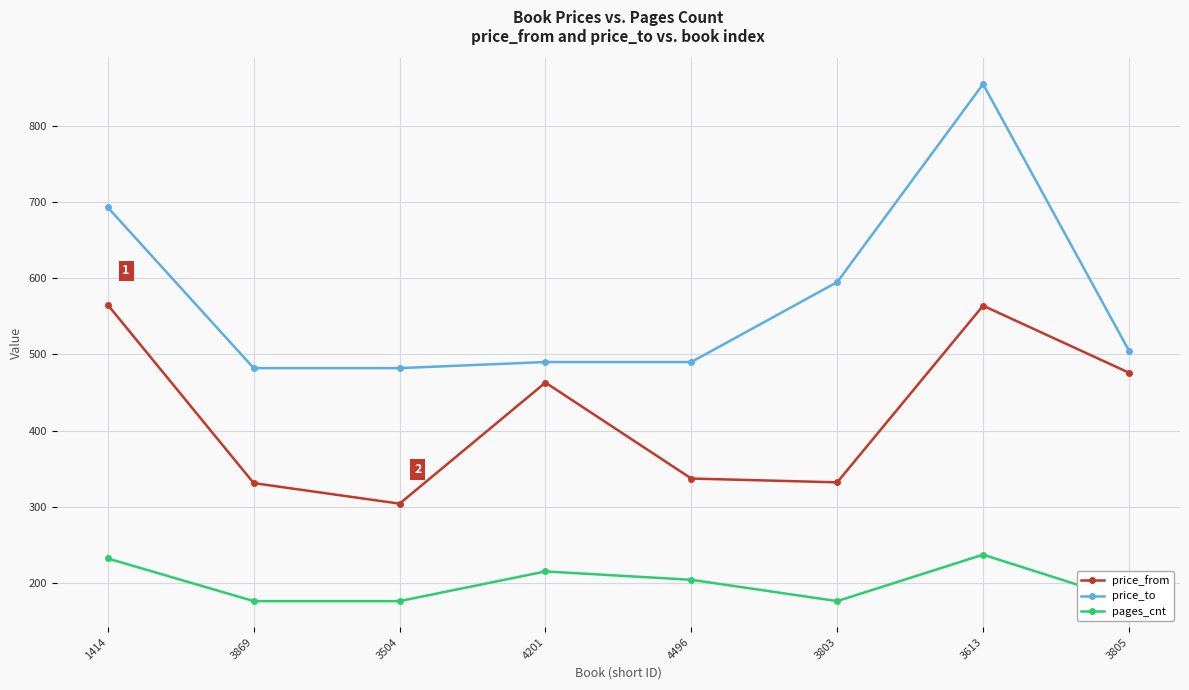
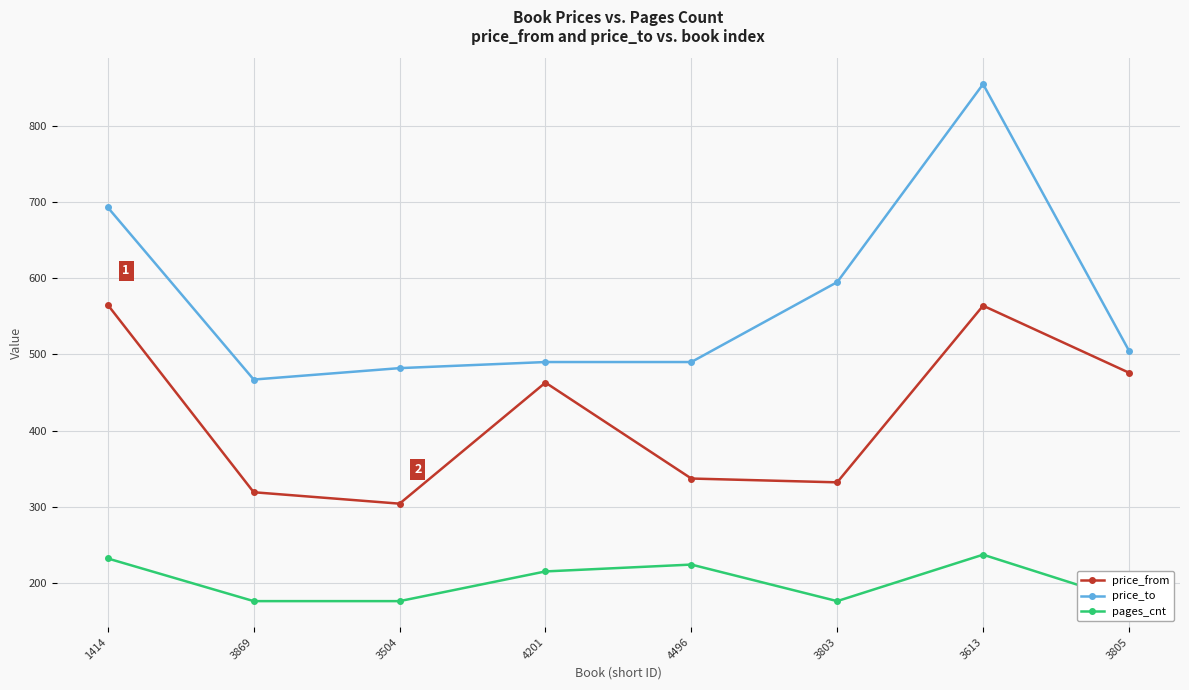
  {
    "price_from": {
      "1414": 570,
-     "3869": 330,
+     "3869": 320,
      "3504": 300,
      "4201": 460,
      "4496": 340,
      "3803": 330,
      "3613": 560,
      "3805": 480
    },
    "price_to": {
      "1414": 690,
-     "3869": 480,
+     "3869": 470,
      "3504": 480,
      "4201": 490,
      "4496": 490,
      "3803": 600,
      "3613": 860,
      "3805": 510
    },
    "pages_cnt": {
      "1414": 230,
      "3869": 180,
      "3504": 180,
      "4201": 220,
-     "4496": 200,
+     "4496": 220,
      "3803": 180,
      "3613": 240
    }
  }
